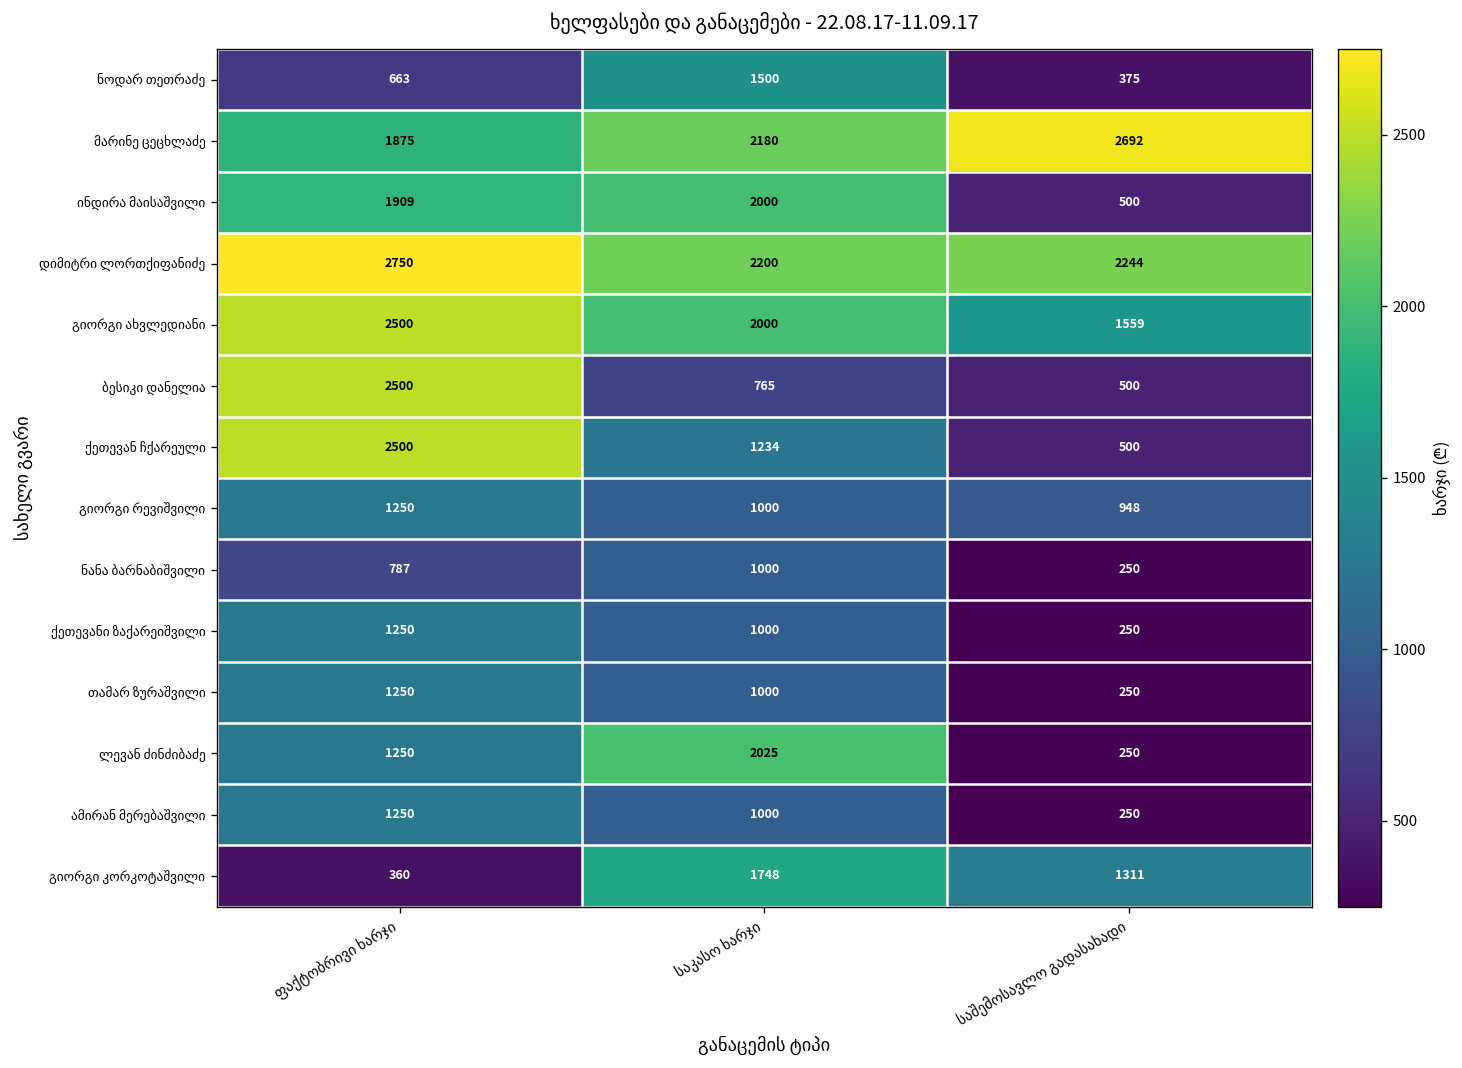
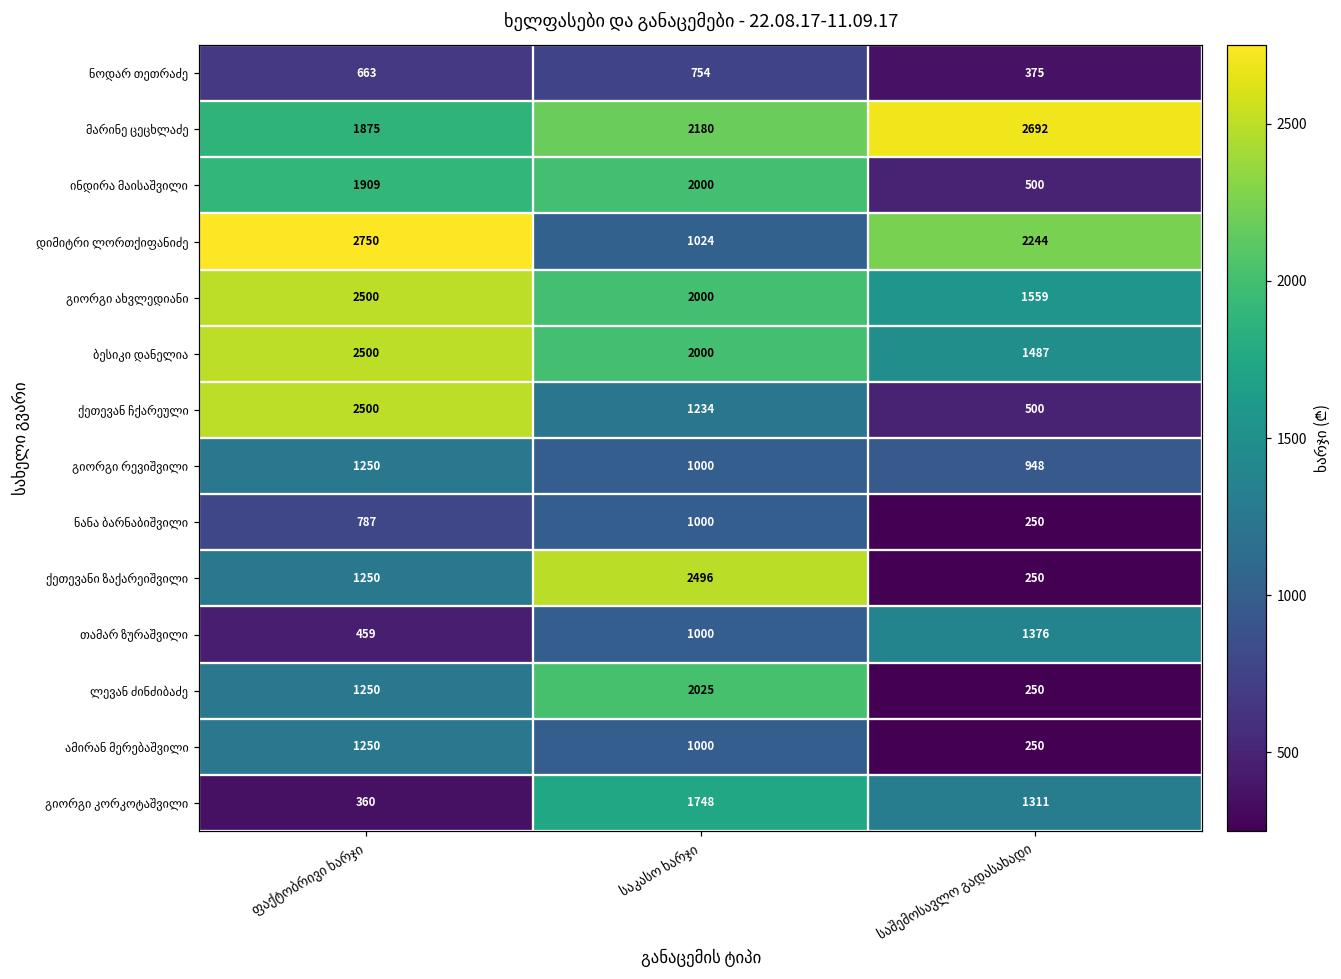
  {
    "ნოდარ თეთრაძე": {
      "ფაქტობრივი ხარჯი": 663,
-     "საკასო ხარჯი": 1500,
+     "საკასო ხარჯი": 754,
      "საშემოსავლო გადასახადი": 375
    },
    "მარინე ცეცხლაძე": {
      "ფაქტობრივი ხარჯი": 1875,
      "საკასო ხარჯი": 2180,
      "საშემოსავლო გადასახადი": 2692
    },
    "ინდირა მაისაშვილი": {
      "ფაქტობრივი ხარჯი": 1909,
      "საკასო ხარჯი": 2000,
      "საშემოსავლო გადასახადი": 500
    },
    "დიმიტრი ლორთქიფანიძე": {
      "ფაქტობრივი ხარჯი": 2750,
-     "საკასო ხარჯი": 2200,
+     "საკასო ხარჯი": 1024,
      "საშემოსავლო გადასახადი": 2244
    },
    "გიორგი ახვლედიანი": {
      "ფაქტობრივი ხარჯი": 2500,
      "საკასო ხარჯი": 2000,
      "საშემოსავლო გადასახადი": 1559
    },
    "ბესიკი დანელია": {
      "ფაქტობრივი ხარჯი": 2500,
-     "საკასო ხარჯი": 765,
-     "საშემოსავლო გადასახადი": 500
+     "საკასო ხარჯი": 2000,
+     "საშემოსავლო გადასახადი": 1487
    },
    "ქეთევან ჩქარეული": {
      "ფაქტობრივი ხარჯი": 2500,
      "საკასო ხარჯი": 1234,
      "საშემოსავლო გადასახადი": 500
    },
    "გიორგი რევიშვილი": {
      "ფაქტობრივი ხარჯი": 1250,
      "საკასო ხარჯი": 1000,
      "საშემოსავლო გადასახადი": 948
    },
    "ნანა ბარნაბიშვილი": {
      "ფაქტობრივი ხარჯი": 787,
      "საკასო ხარჯი": 1000,
      "საშემოსავლო გადასახადი": 250
    },
    "ქეთევანი ზაქარეიშვილი": {
      "ფაქტობრივი ხარჯი": 1250,
-     "საკასო ხარჯი": 1000,
+     "საკასო ხარჯი": 2496,
      "საშემოსავლო გადასახადი": 250
    },
    "თამარ ზურაშვილი": {
-     "ფაქტობრივი ხარჯი": 1250,
+     "ფაქტობრივი ხარჯი": 459,
      "საკასო ხარჯი": 1000,
-     "საშემოსავლო გადასახადი": 250
+     "საშემოსავლო გადასახადი": 1376
    },
    "ლევან ძინძიბაძე": {
      "ფაქტობრივი ხარჯი": 1250,
      "საკასო ხარჯი": 2025,
      "საშემოსავლო გადასახადი": 250
    },
    "ამირან მერებაშვილი": {
      "ფაქტობრივი ხარჯი": 1250,
      "საკასო ხარჯი": 1000,
      "საშემოსავლო გადასახადი": 250
    },
    "გიორგი კორკოტაშვილი": {
      "ფაქტობრივი ხარჯი": 360,
      "საკასო ხარჯი": 1748,
      "საშემოსავლო გადასახადი": 1311
    }
  }
